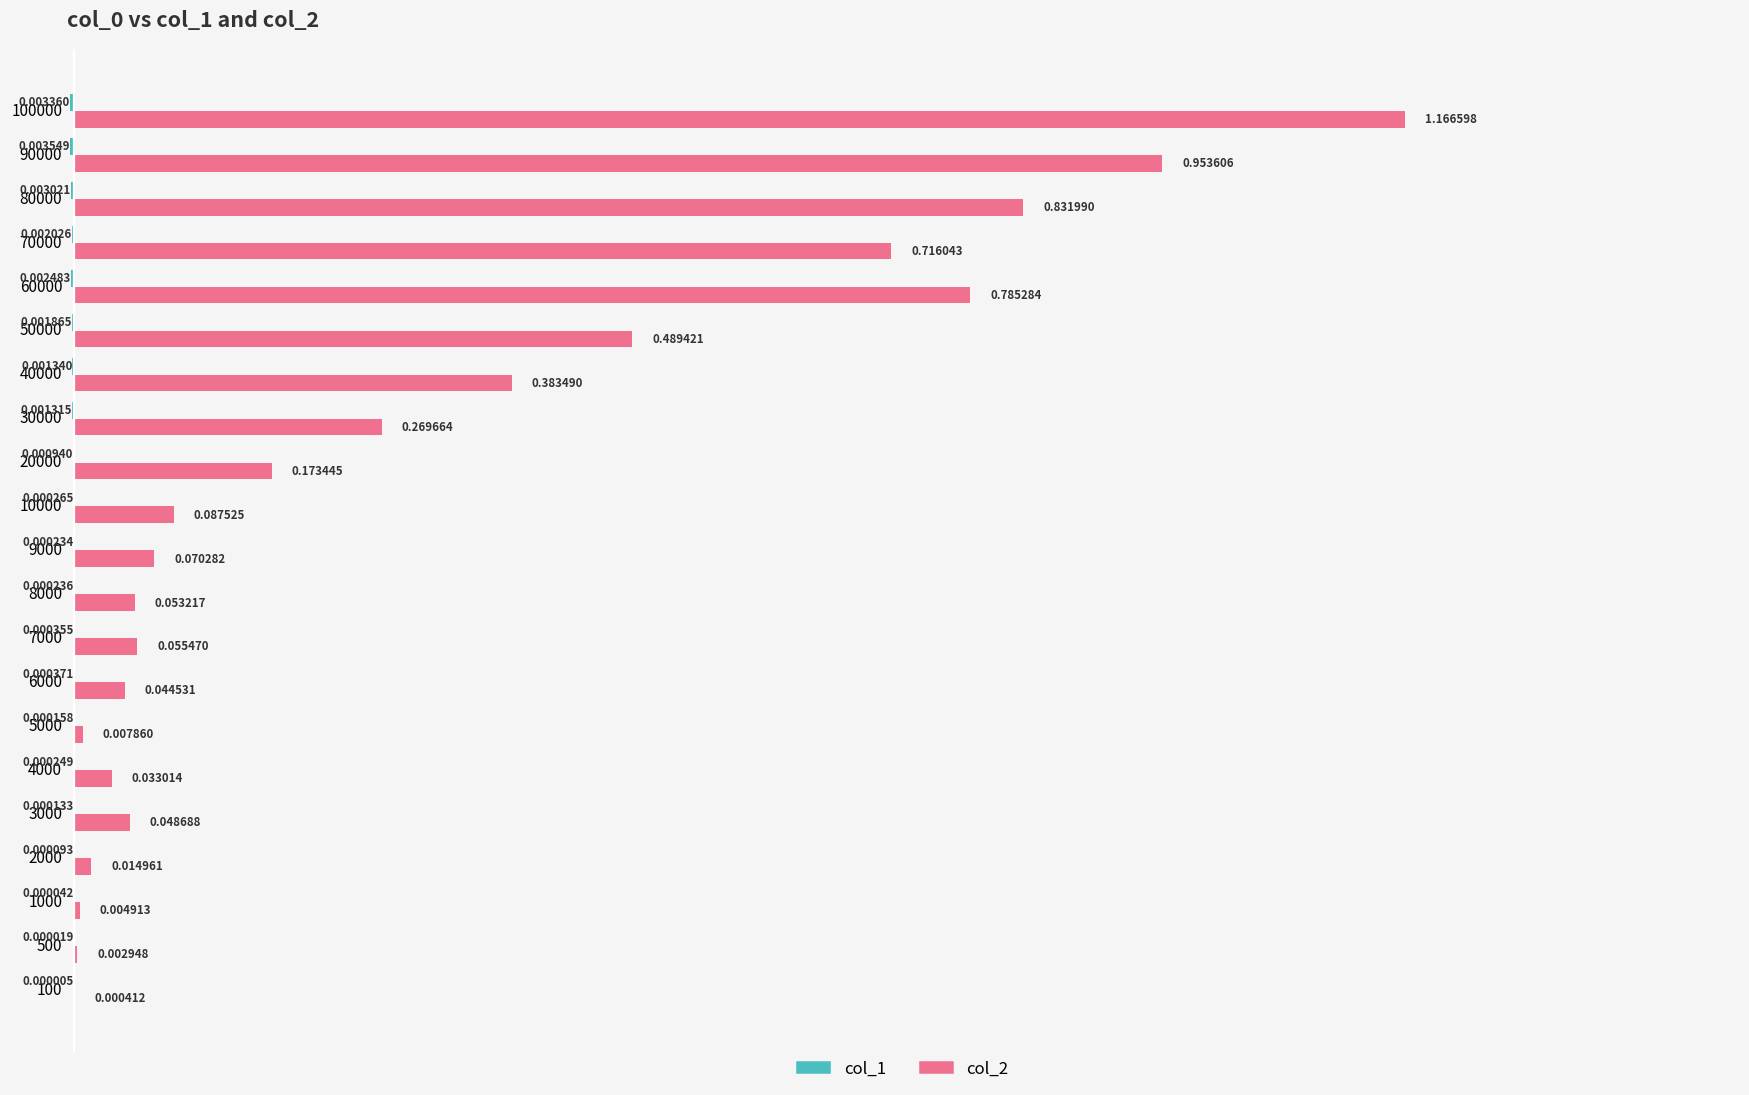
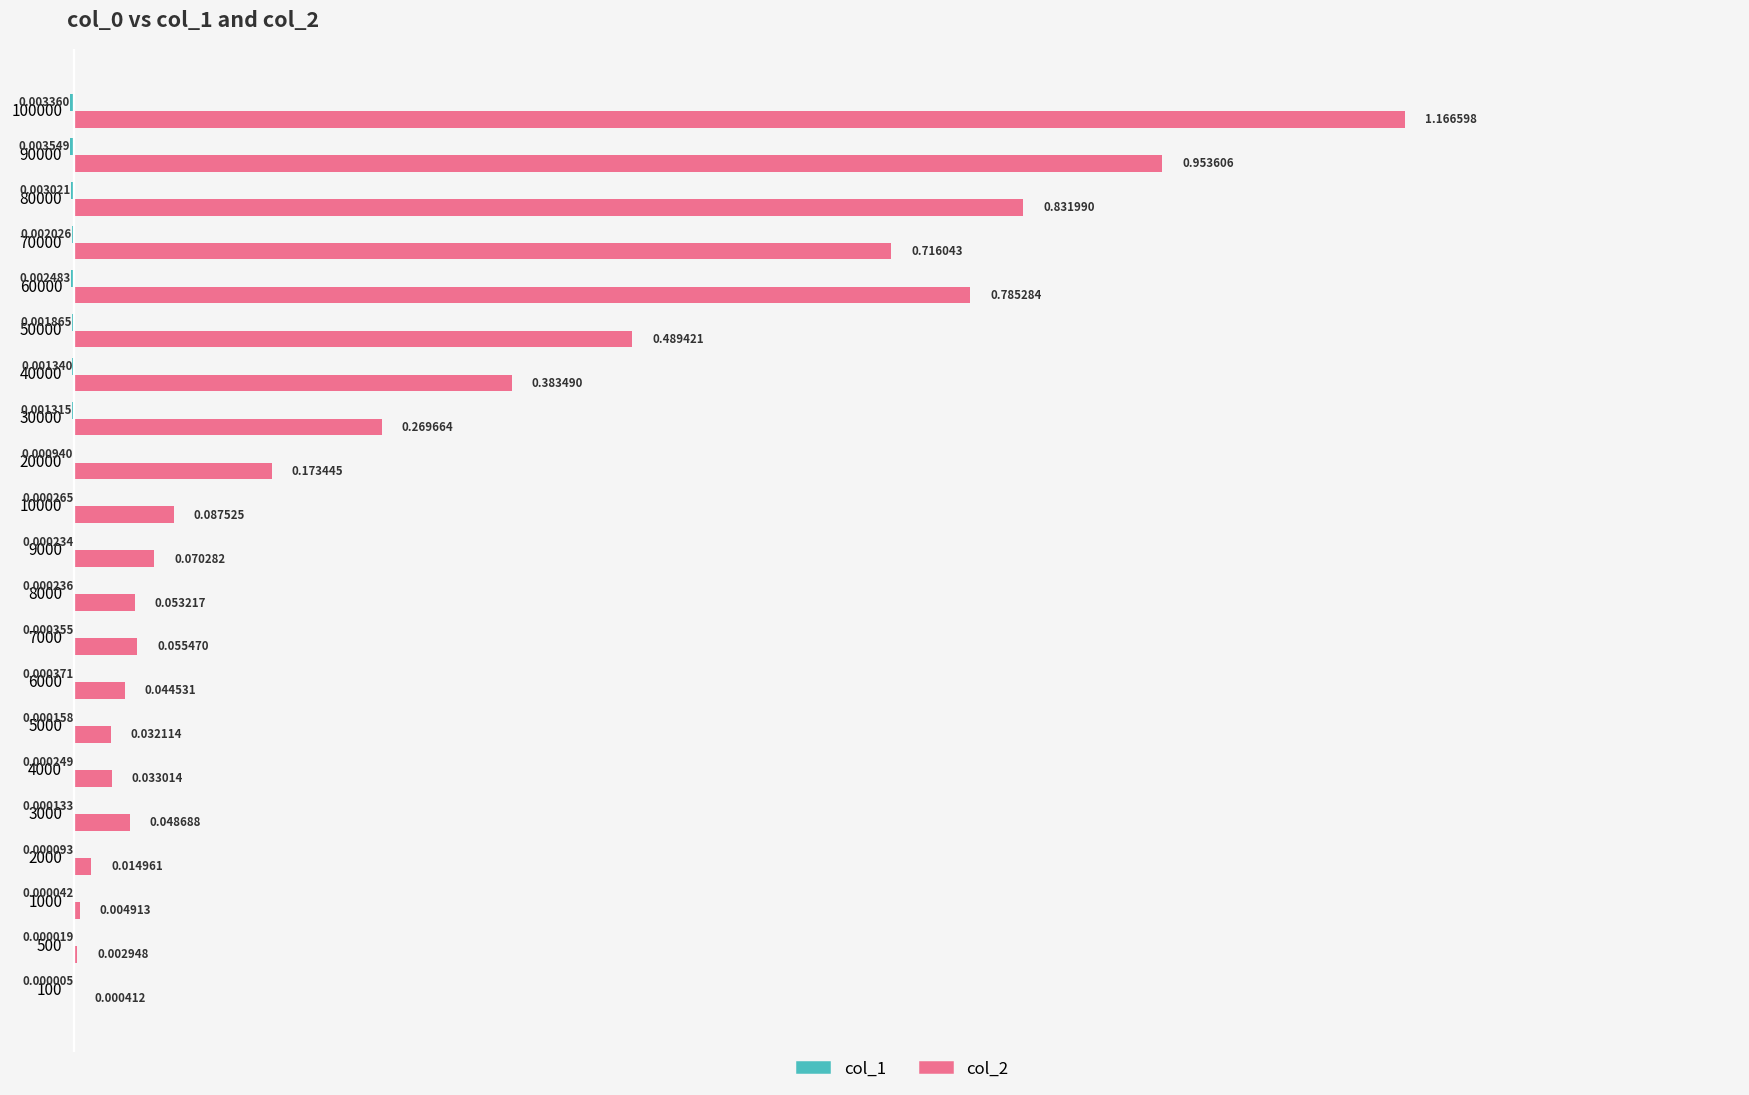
  {
    "col_2": {
      "100000": 1.166598,
      "90000": 0.953606,
      "80000": 0.831990,
      "70000": 0.716043,
      "60000": 0.785284,
      "50000": 0.489421,
      "40000": 0.383490,
      "30000": 0.269664,
      "20000": 0.173445,
      "10000": 0.087525,
      "9000": 0.070282,
      "8000": 0.053217,
      "7000": 0.055470,
      "6000": 0.044531,
-     "5000": 0.007860,
+     "5000": 0.032114,
      "4000": 0.033014,
      "3000": 0.048688,
      "2000": 0.014961,
      "1000": 0.004913,
      "500": 0.002948,
      "100": 0.000412
    }
  }
